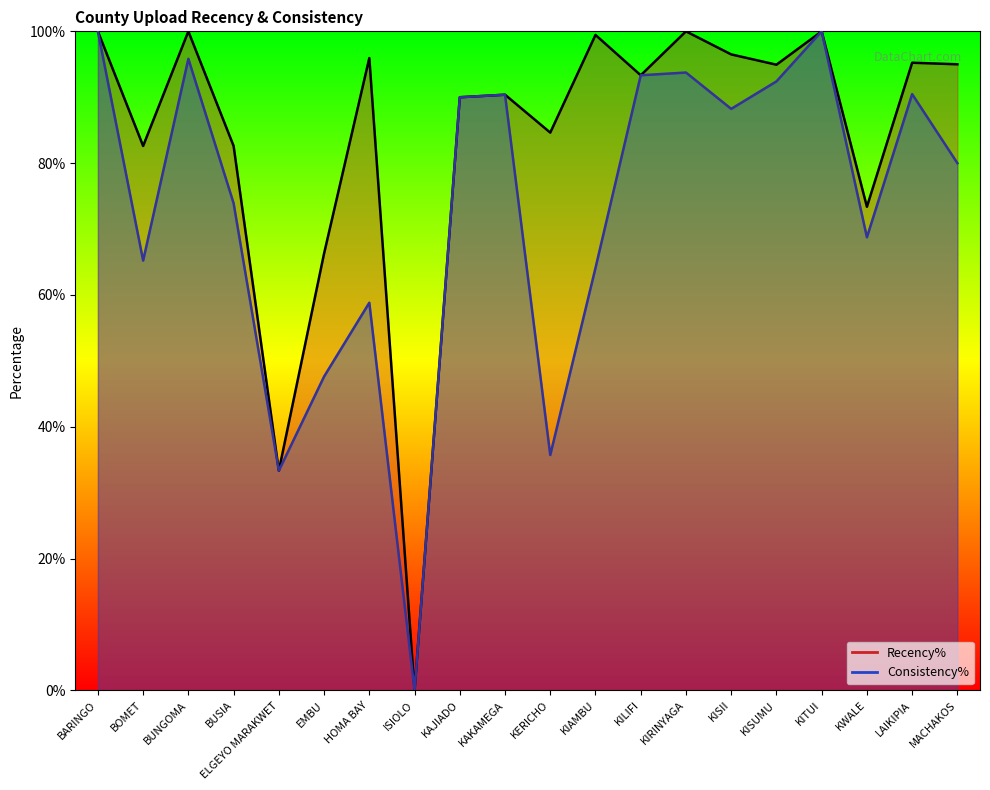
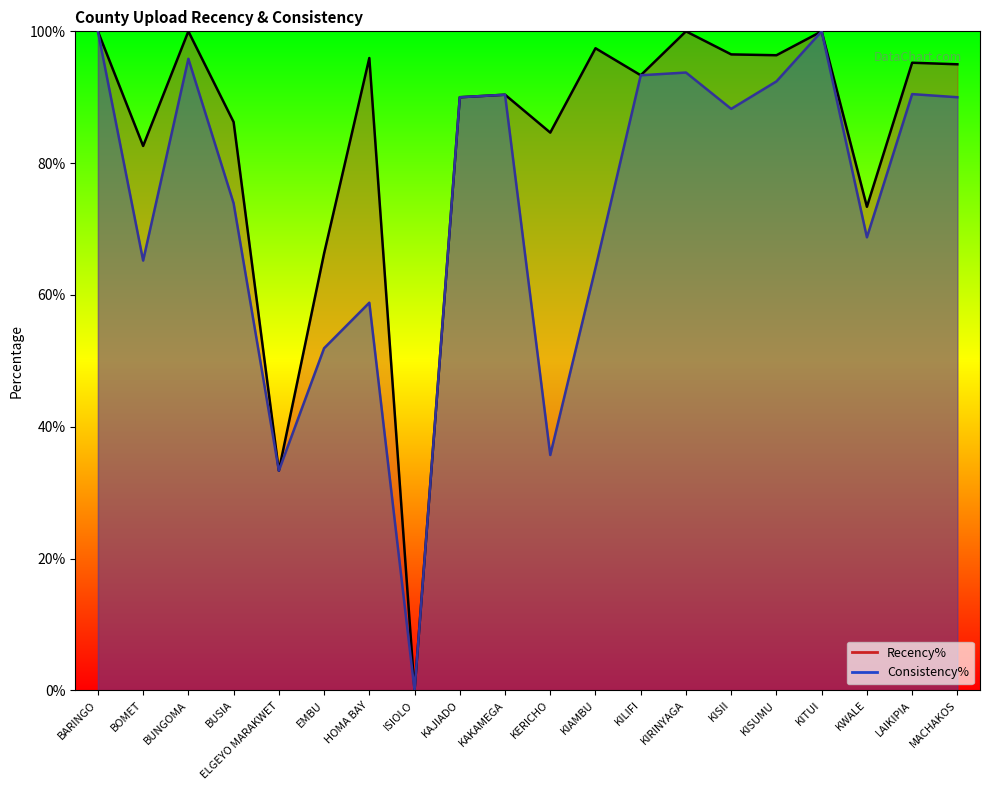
  {
    "Recency%": {
      "BOMET": "83%",
      "BUNGOMA": "100%",
-     "BUSIA": "83%",
+     "BUSIA": "86%",
      "EMBU": "66%",
      "HOMA BAY": "96%",
      "KERICHO": "85%",
-     "KIAMBU": "99%",
+     "KIAMBU": "97%",
      "KIRINYAGA": "100%",
      "KISII": "97%",
-     "KISUMU": "95%",
+     "KISUMU": "96%",
      "KWALE": "73%",
      "LAIKIPIA": "95%",
      "MACHAKOS": "95%"
    },
    "Consistency%": {
      "BOMET": "65%",
      "BUNGOMA": "96%",
      "BUSIA": "74%",
-     "EMBU": "48%",
+     "EMBU": "52%",
      "HOMA BAY": "59%",
      "KERICHO": "36%",
      "KIAMBU": "64%",
      "KIRINYAGA": "94%",
      "KISII": "88%",
      "KISUMU": "92%",
      "KWALE": "69%",
      "LAIKIPIA": "90%",
-     "MACHAKOS": "80%"
+     "MACHAKOS": "90%"
    }
  }
